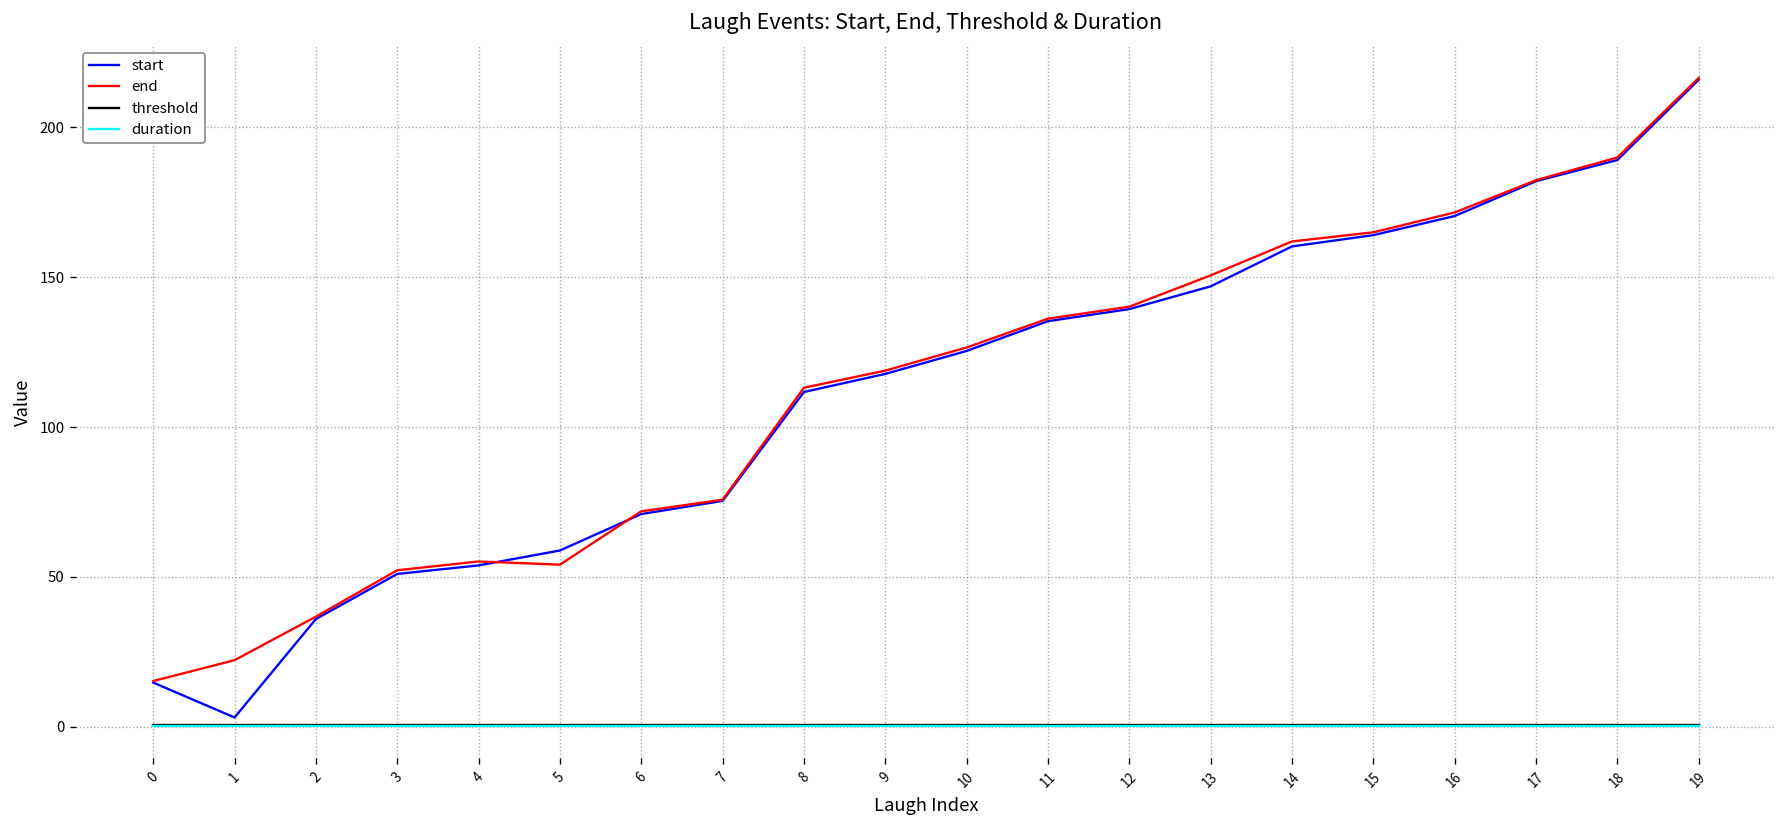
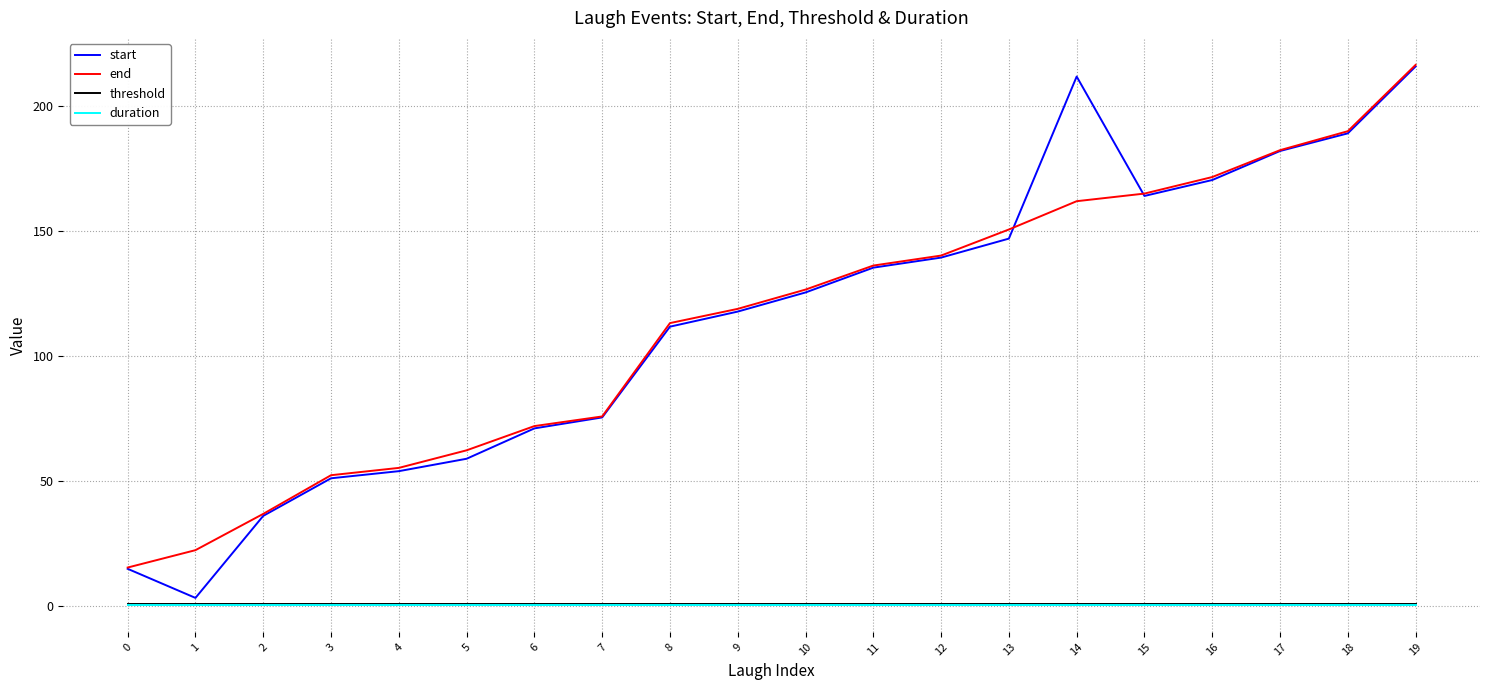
  {
    "start": {
      "1": 3,
      "3": 51,
      "4": 54,
      "5": 59,
      "8": 112,
      "9": 118,
      "10": 125,
      "13": 147,
-     "14": 160,
+     "14": 212,
      "16": 170
    },
    "end": {
      "1": 22,
      "3": 52,
      "4": 55,
-     "5": 54,
+     "5": 62,
      "8": 113,
      "9": 119,
      "10": 127,
      "13": 151,
      "14": 162,
      "16": 172
    }
  }
